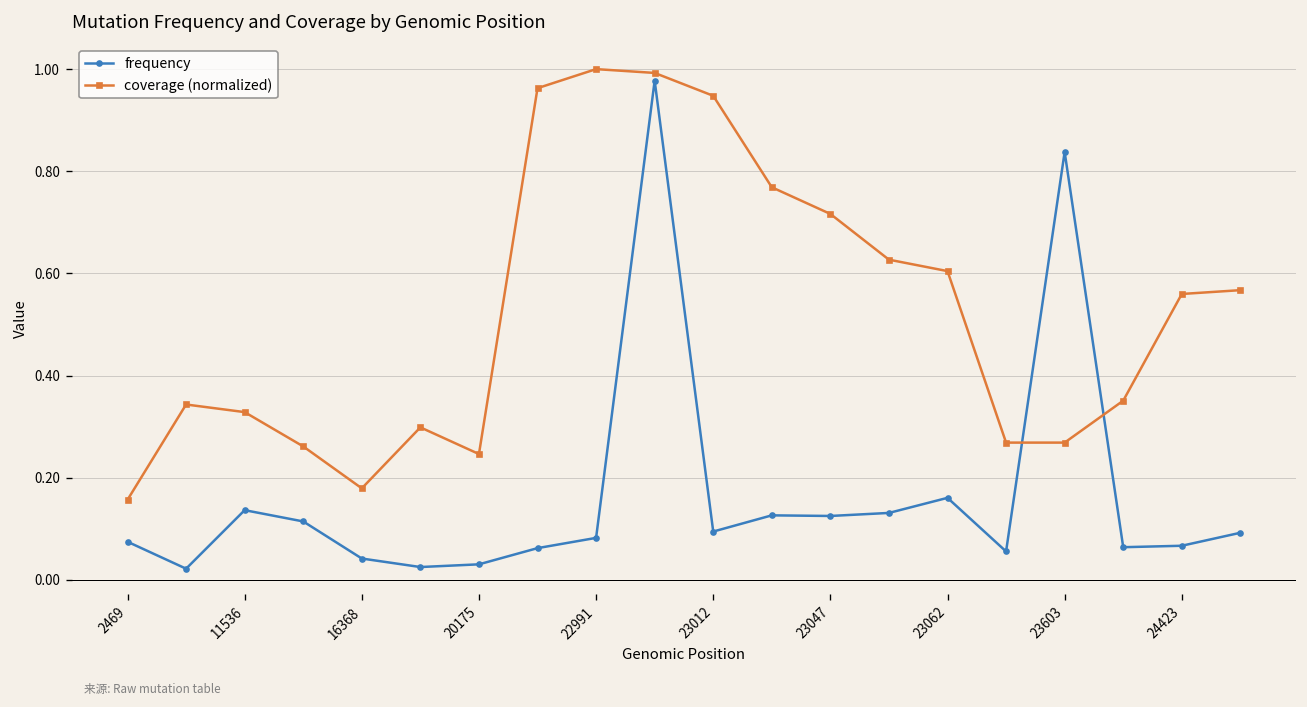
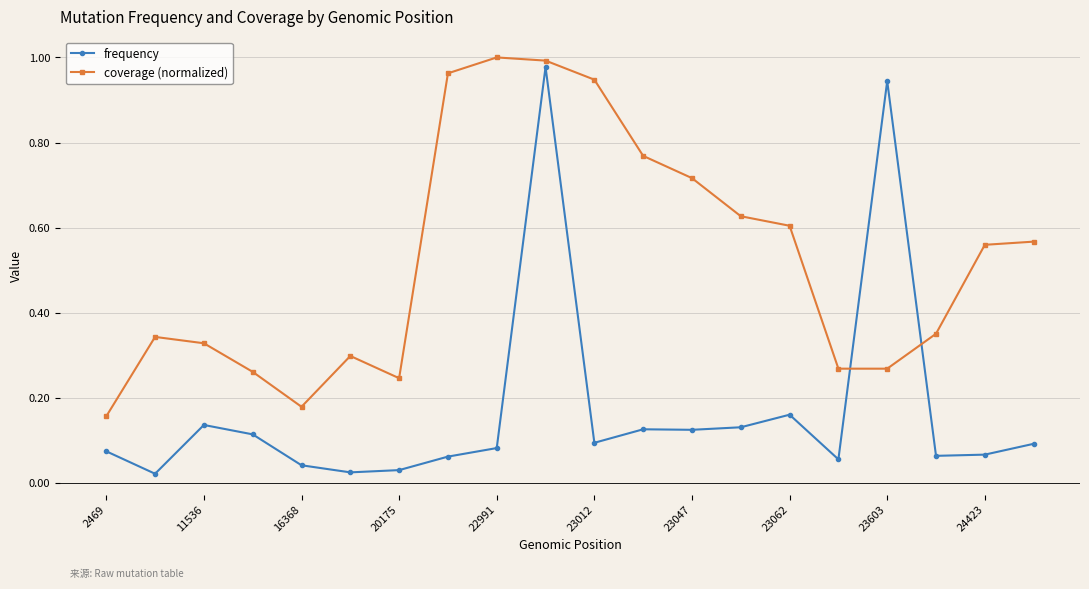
  {
    "frequency": {
      "2469": 0.07,
      "11536": 0.14,
-     "23603": 0.84,
+     "23603": 0.94,
      "24423": 0.07
    },
    "coverage (normalized)": {
      "2469": 0.16,
      "11536": 0.33,
      "23603": 0.27,
      "24423": 0.56
    }
  }
